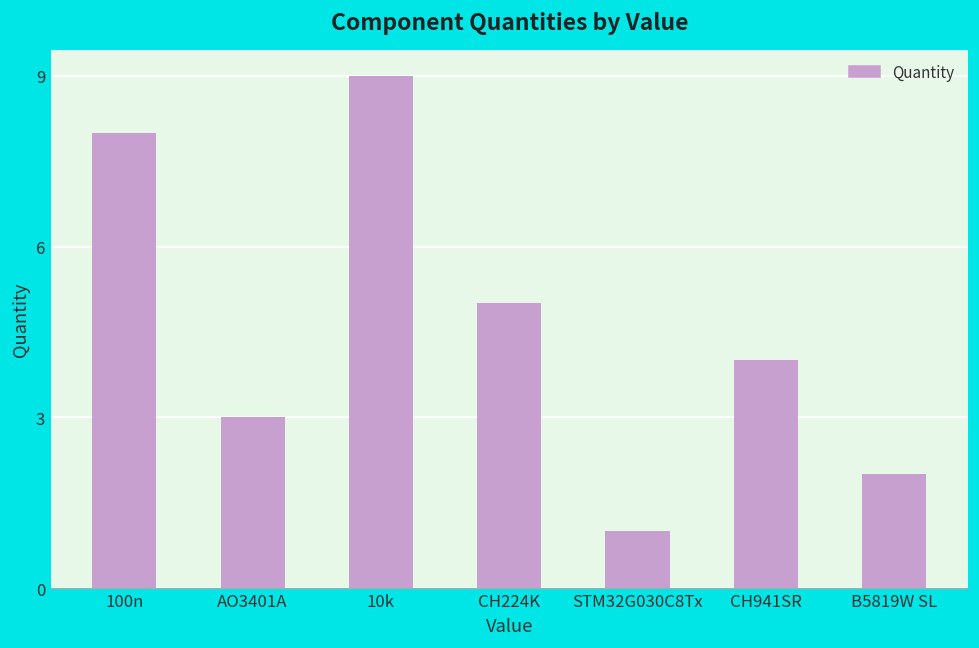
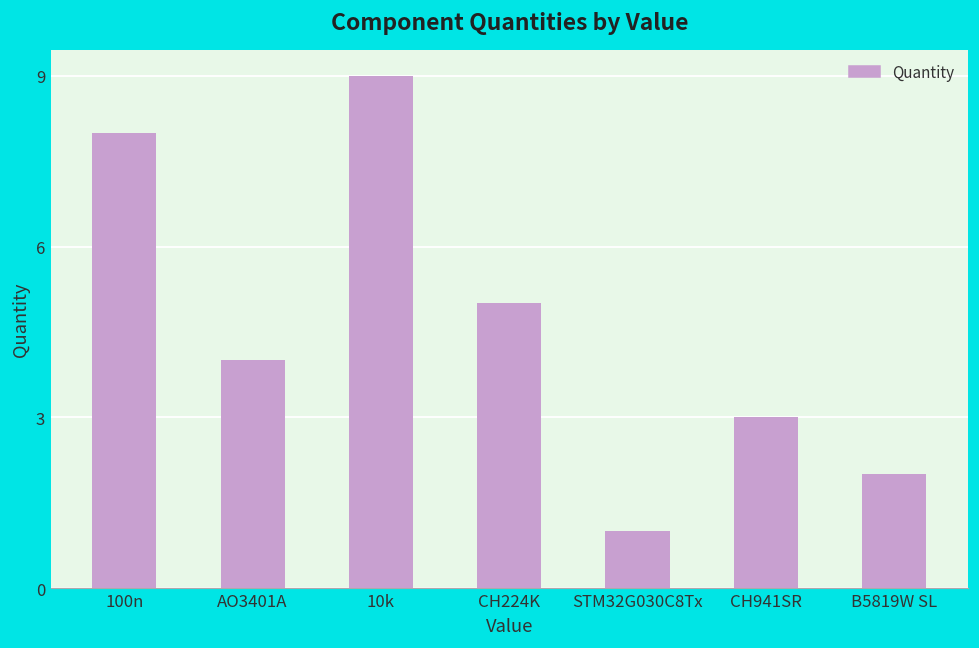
  {
    "100n": 8,
-   "AO3401A": 3,
+   "AO3401A": 4,
    "10k": 9,
    "CH224K": 5,
    "STM32G030C8Tx": 1,
-   "CH941SR": 4,
+   "CH941SR": 3,
    "B5819W SL": 2
  }
